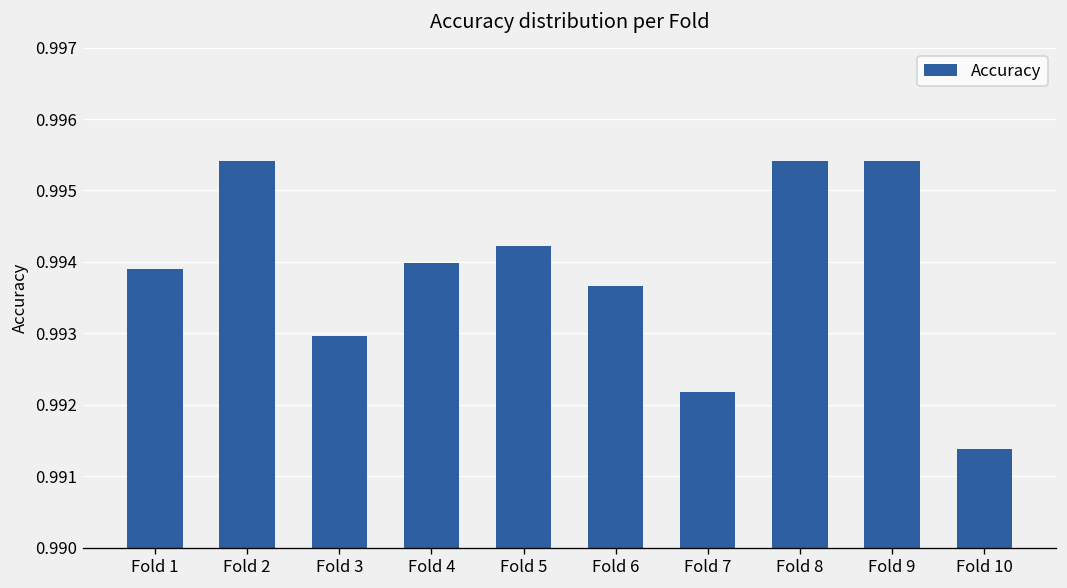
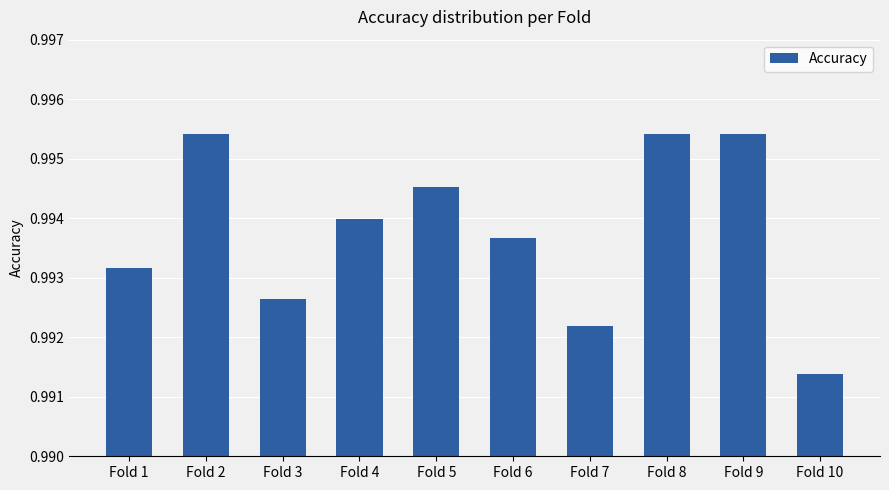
  {
-   "Fold 1": 0.9939,
+   "Fold 1": 0.9932,
    "Fold 2": 0.9954,
-   "Fold 3": 0.9930,
+   "Fold 3": 0.9926,
    "Fold 4": 0.9940,
-   "Fold 5": 0.9942,
+   "Fold 5": 0.9945,
    "Fold 6": 0.9937,
    "Fold 7": 0.9922,
    "Fold 8": 0.9954,
    "Fold 9": 0.9954,
    "Fold 10": 0.9914
  }
